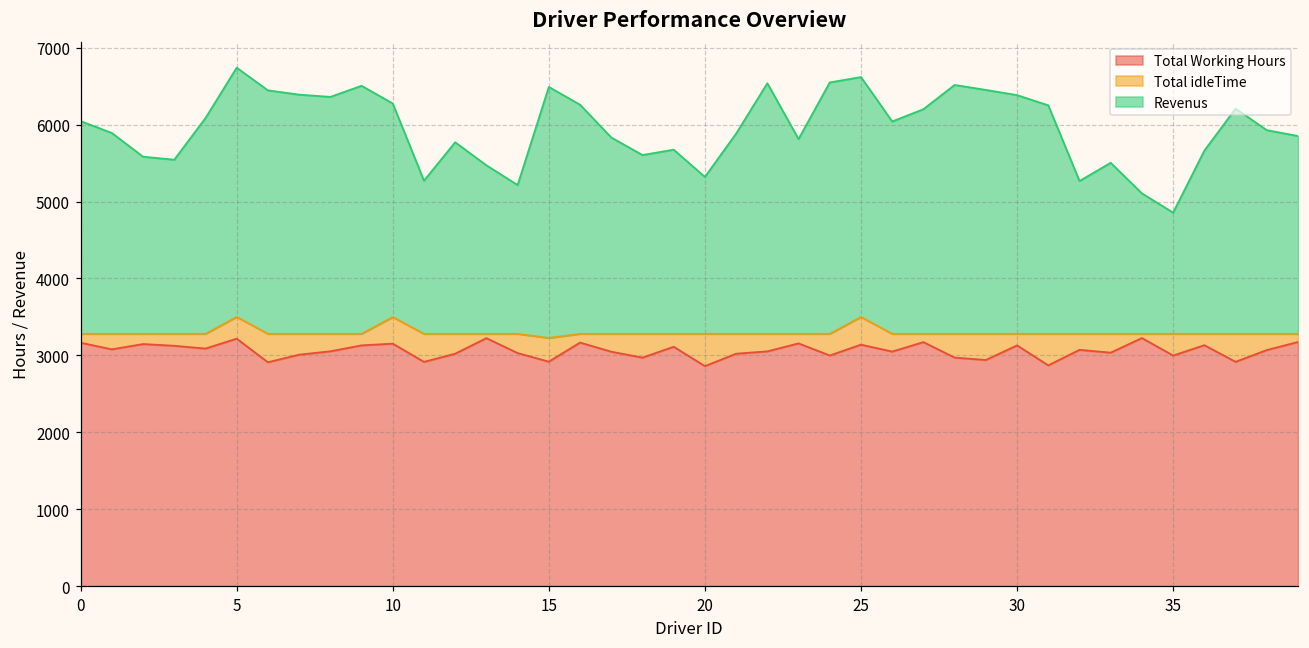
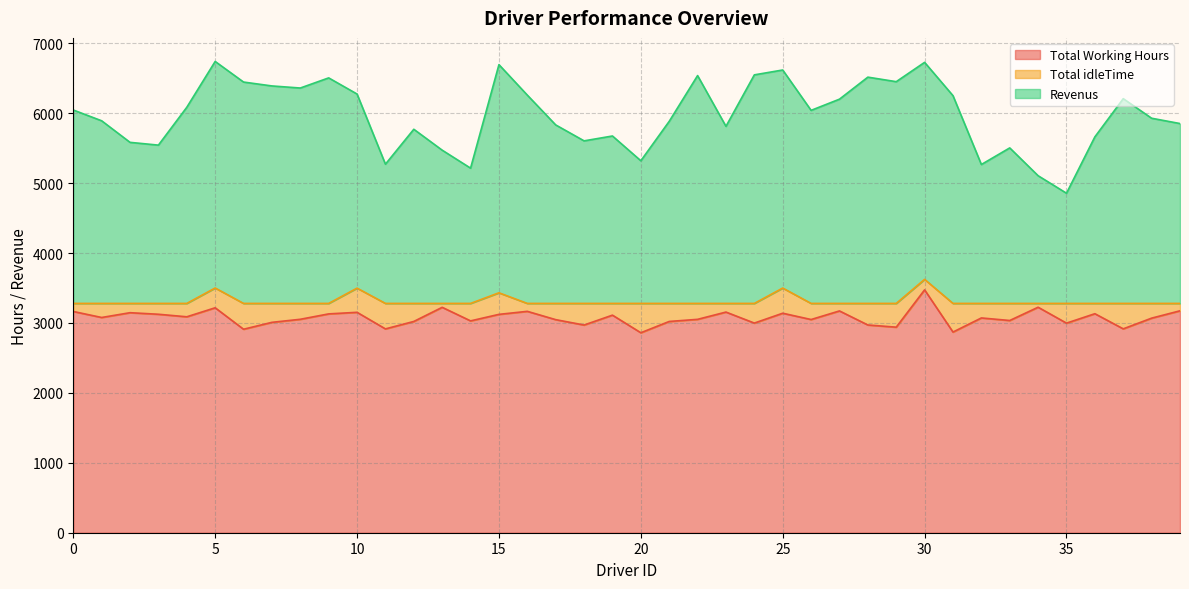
  {
    "Total Working Hours": {
      "0": 3200,
      "5": 3200,
      "10": 3200,
-     "15": 2900,
+     "15": 3100,
      "20": 2900,
      "25": 3100,
-     "30": 3100,
+     "30": 3500,
      "35": 3000
    },
    "Total idleTime": {
      "0": 100,
      "5": 300,
      "10": 300,
      "15": 300,
      "20": 400,
      "25": 400,
      "30": 200,
      "35": 300
    },
    "Revenus": {
      "0": 2800,
      "5": 3200,
      "10": 2800,
      "15": 3300,
      "20": 2000,
      "25": 3100,
      "30": 3100,
      "35": 1600
    }
  }
